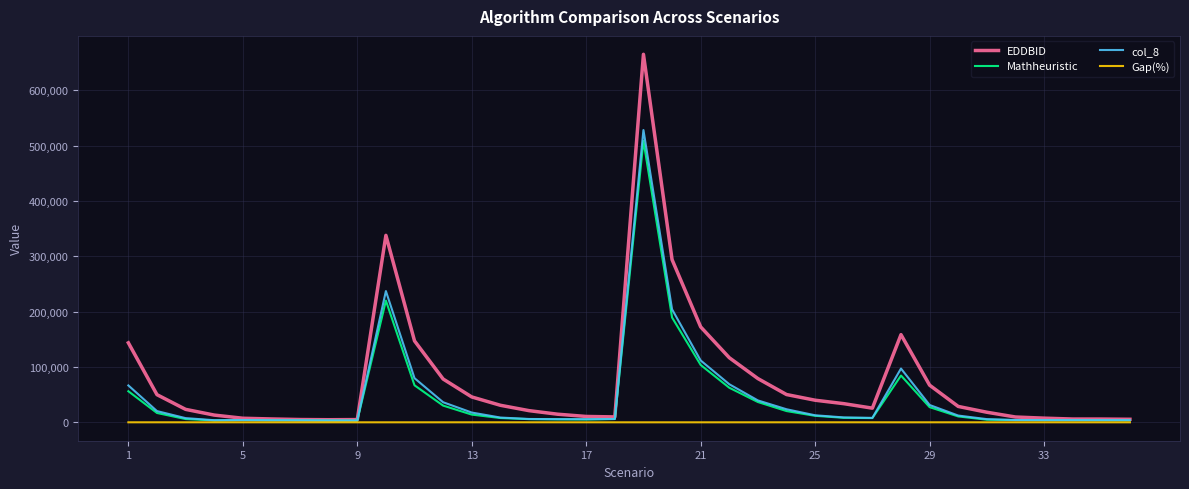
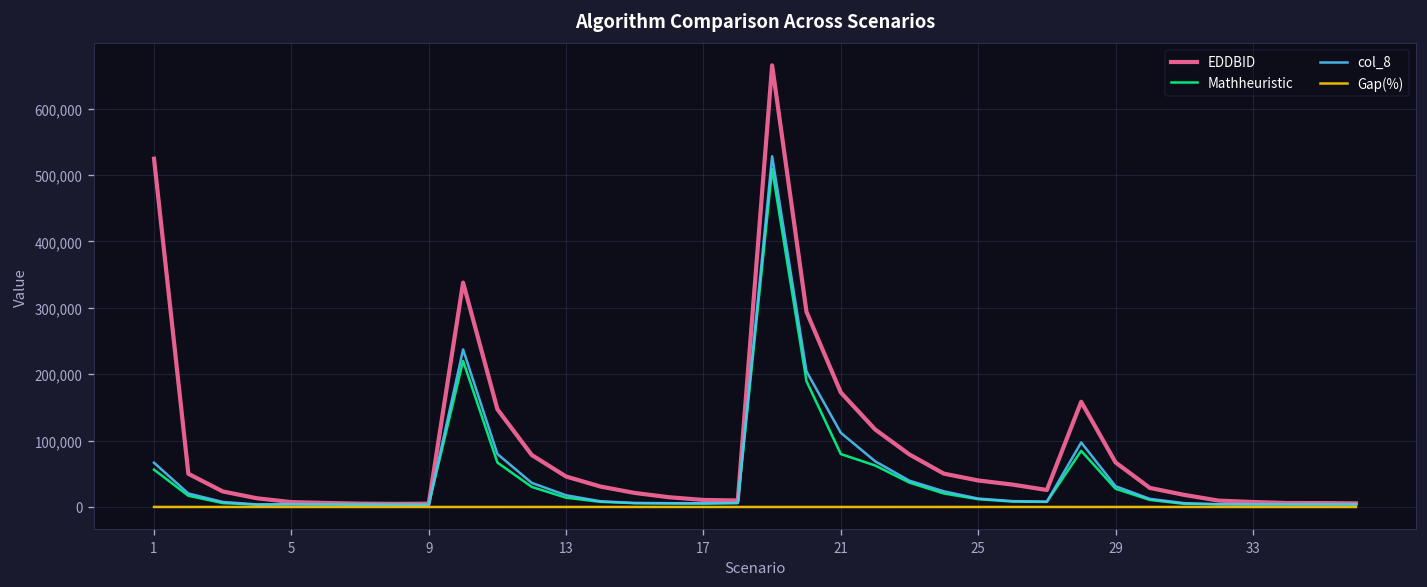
  {
    "EDDBID": {
-     "1": "140,000",
+     "1": "520,000",
      "13": "50,000",
      "17": "10,000",
      "21": "170,000",
      "25": "40,000",
      "29": "70,000"
    },
    "Mathheuristic": {
      "1": "60,000",
-     "21": "100,000"
+     "21": "80,000"
    },
    "col_8": {
      "1": "70,000",
      "21": "110,000"
    },
    "Gap(%)": {
      "1": "0",
      "13": "0",
      "17": "0",
      "21": "0",
      "25": "0",
      "29": "0"
    }
  }
